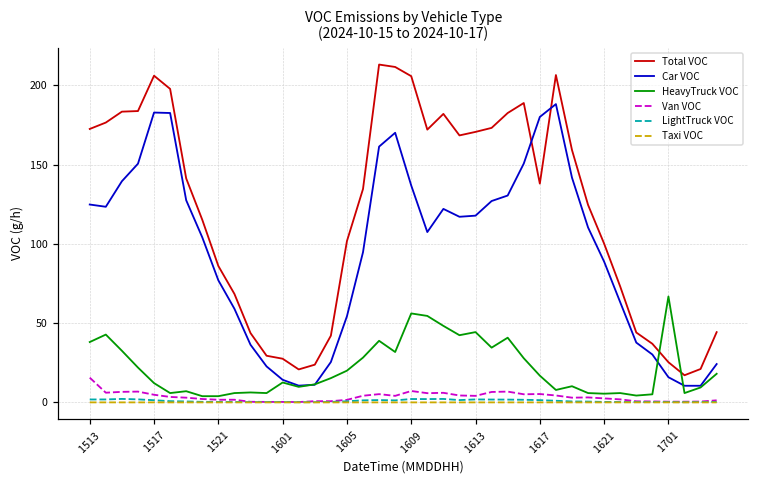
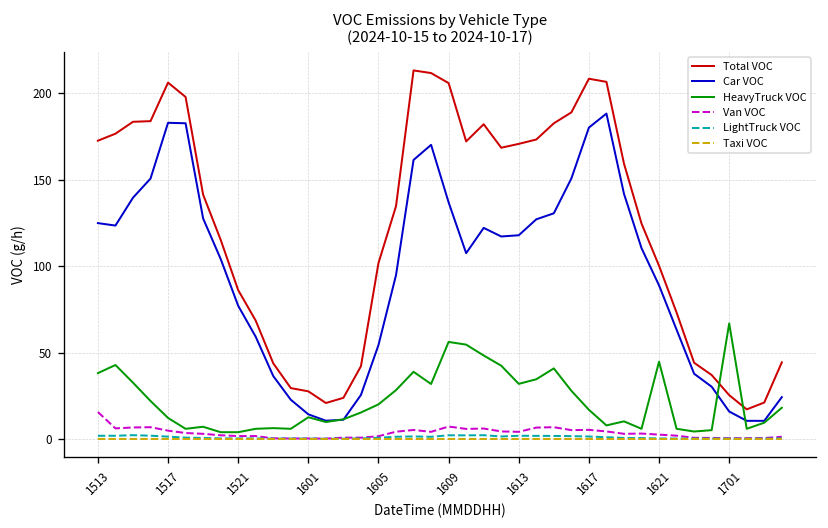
  {
    "Total VOC": {
      "1513": 172,
      "1517": 206,
      "1521": 86,
      "1601": 28,
      "1605": 102,
      "1609": 206,
      "1613": 171,
-     "1617": 138,
+     "1617": 208,
      "1621": 100,
      "1701": 25
    },
    "Car VOC": {
      "1513": 125,
      "1517": 183,
      "1521": 77,
      "1605": 54,
      "1609": 137,
      "1613": 118,
      "1617": 180,
      "1621": 89,
      "1701": 16
    },
    "HeavyTruck VOC": {
      "1513": 38,
      "1517": 12,
      "1521": 4,
      "1605": 20,
      "1609": 56,
-     "1613": 44,
+     "1613": 32,
      "1617": 17,
-     "1621": 5,
+     "1621": 45,
      "1701": 67
    },
    "Van VOC": {
      "1513": 16,
      "1517": 5,
      "1609": 7,
      "1613": 4,
      "1617": 5,
      "1621": 3
    },
    "LightTruck VOC": {
      "1513": 2,
      "1609": 2,
      "1613": 2
    },
    "Taxi VOC": {
      "1513": 0,
      "1609": 0,
      "1613": 0
    }
  }
